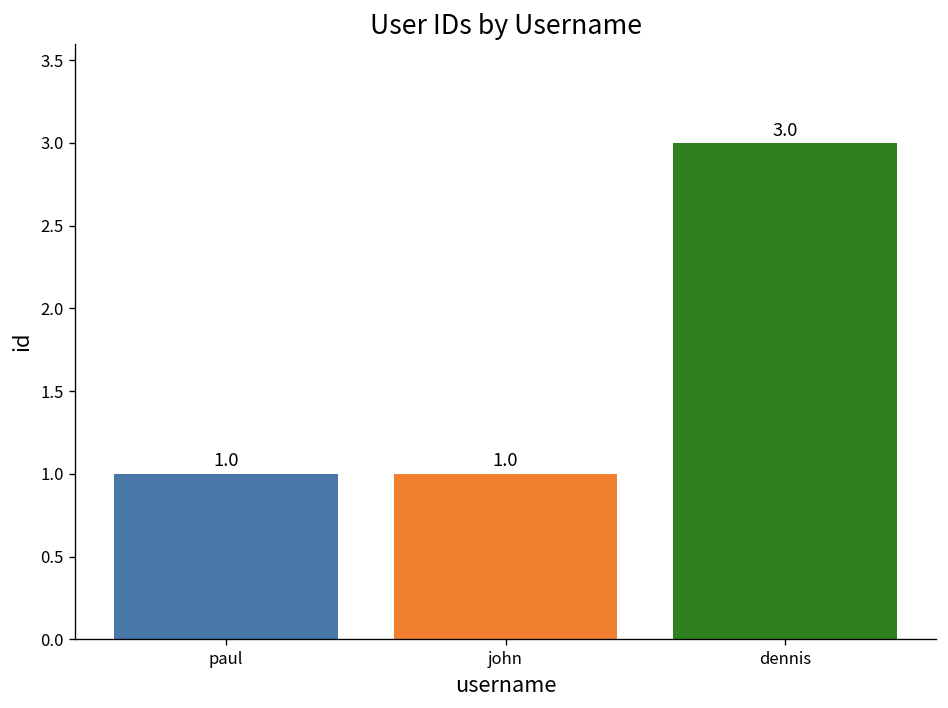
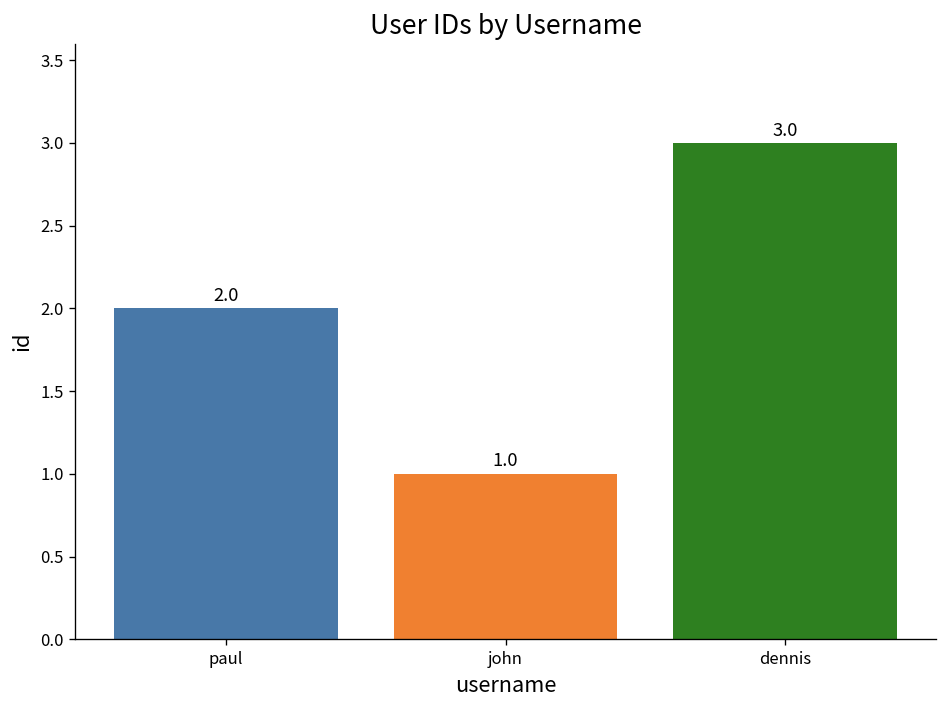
  {
-   "paul": 1.0,
+   "paul": 2.0,
    "john": 1.0,
    "dennis": 3.0
  }
